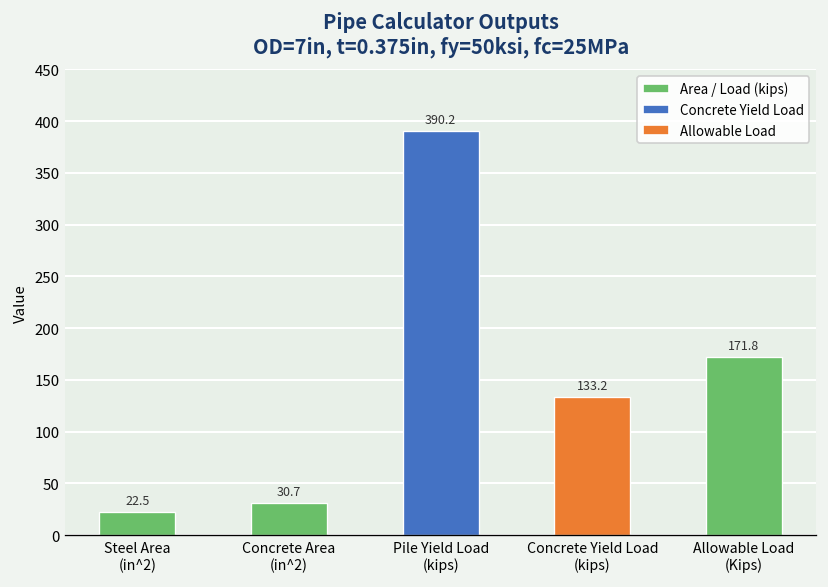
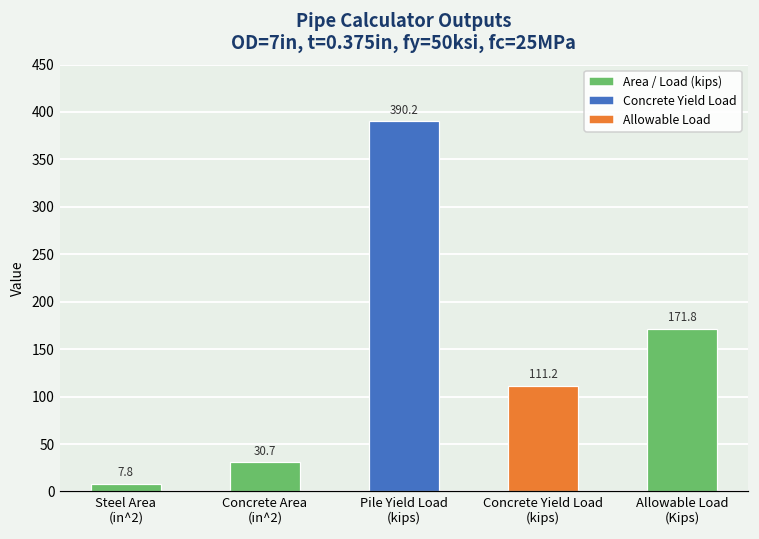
  {
-   "Steel Area (in^2)": 22.5,
+   "Steel Area (in^2)": 7.8,
    "Concrete Area (in^2)": 30.7,
    "Pile Yield Load (kips)": 390.2,
-   "Concrete Yield Load (kips)": 133.2,
+   "Concrete Yield Load (kips)": 111.2,
    "Allowable Load (Kips)": 171.8
  }
